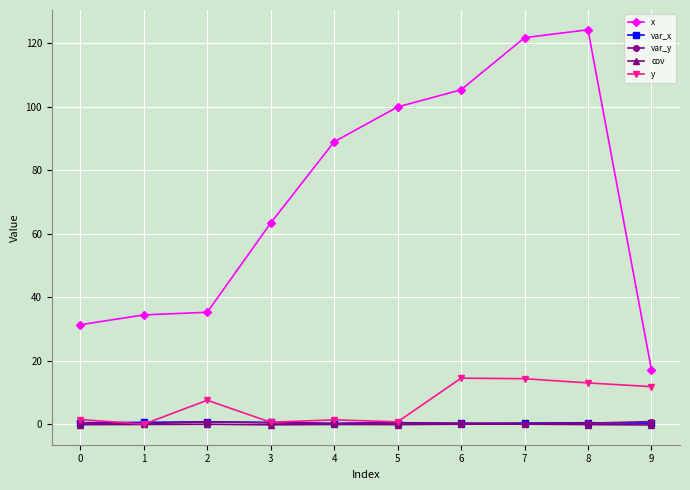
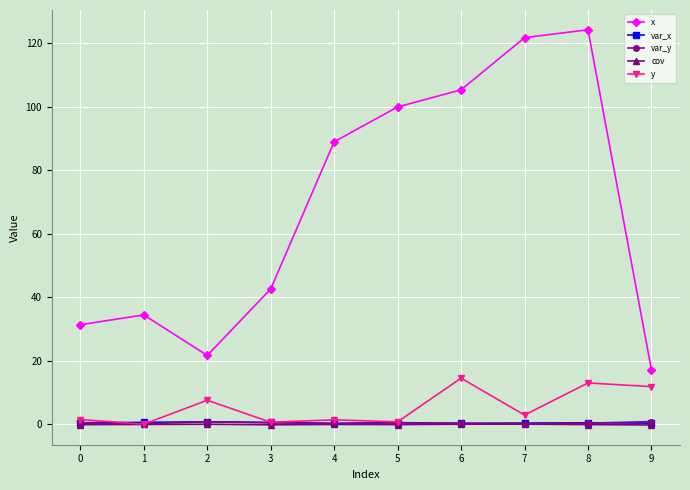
  {
    "x": {
      "0": 31,
      "1": 34,
-     "2": 35,
-     "3": 63,
+     "2": 22,
+     "3": 43,
      "4": 89,
      "5": 100,
      "6": 105,
      "7": 122,
      "8": 124,
      "9": 17
    },
    "y": {
      "0": 2,
      "2": 8,
      "4": 1,
      "6": 15,
-     "7": 14,
+     "7": 3,
      "8": 13,
      "9": 12
    }
  }
